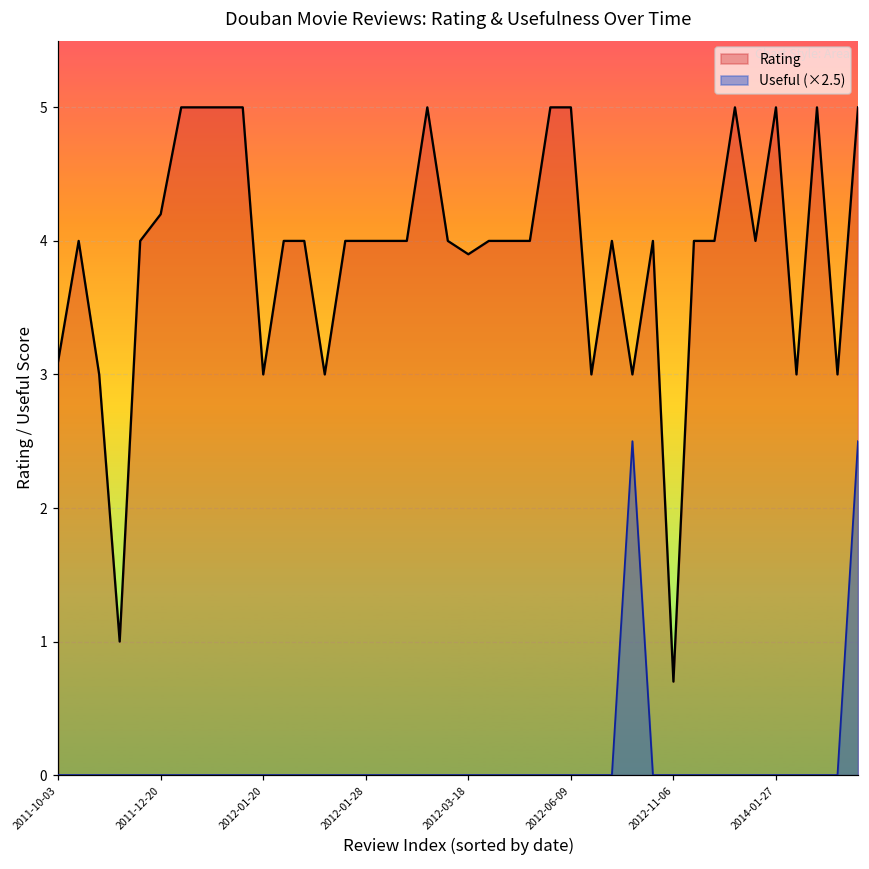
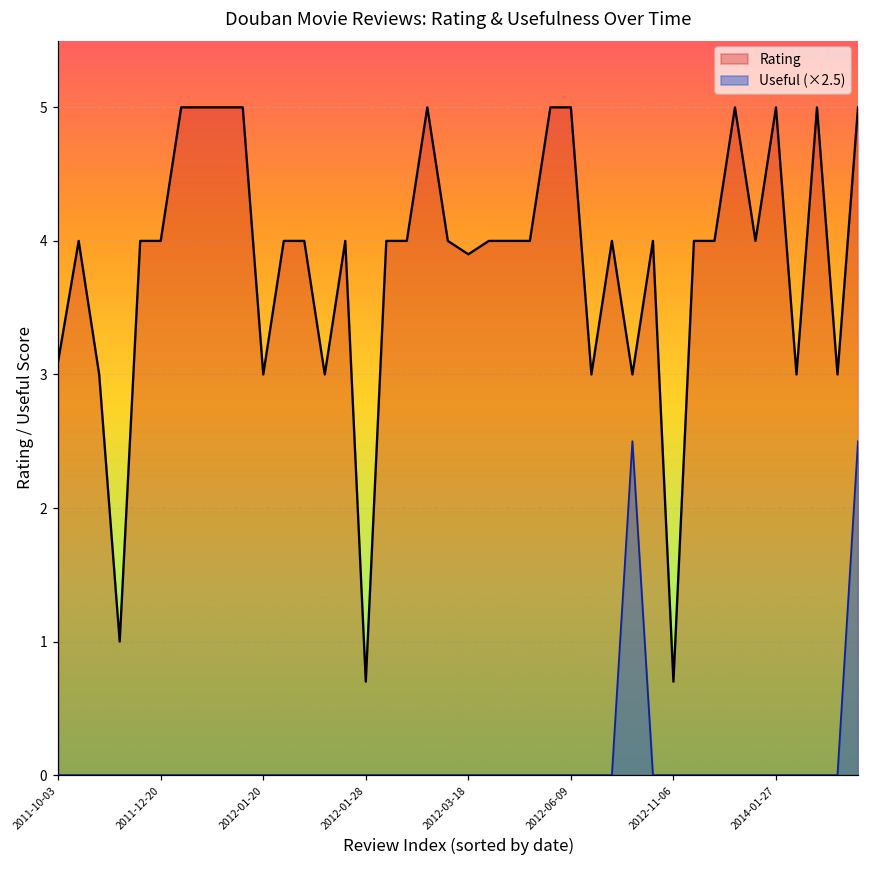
  {
    "Rating": {
      "2011-10-03": 3.1,
-     "2011-12-20": 4.2,
-     "2012-01-28": 4.0,
+     "2011-12-20": 4.0,
+     "2012-01-28": 0.7,
      "2012-03-18": 3.9,
      "2012-06-09": 5.0,
      "2012-11-06": 0.7,
      "2014-01-27": 5.0
    },
    "Useful (×2.5)": {
      "2011-10-03": 0.0,
      "2011-12-20": 0.0,
      "2012-01-28": 0.0,
      "2012-03-18": 0.0,
      "2012-06-09": 0.0,
      "2012-11-06": 0.0,
      "2014-01-27": 0.0
    }
  }
